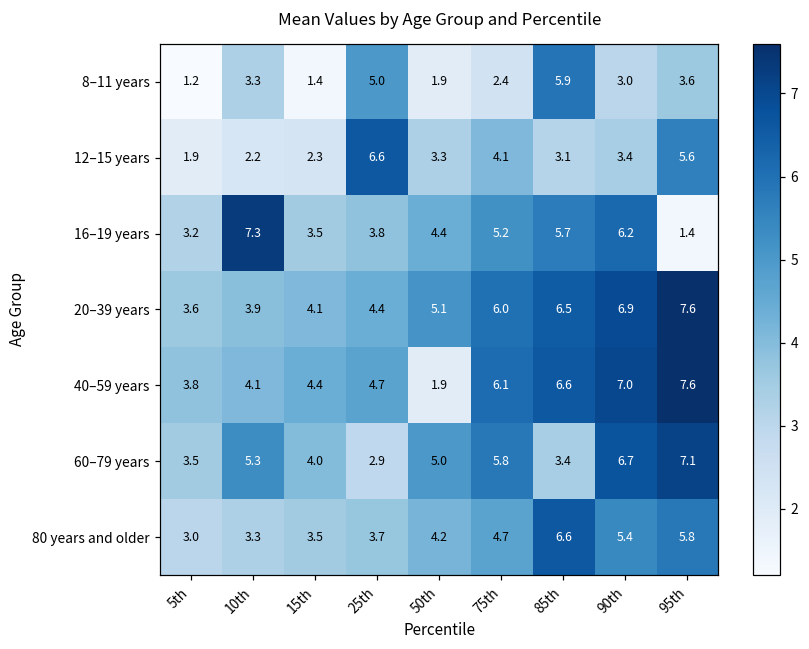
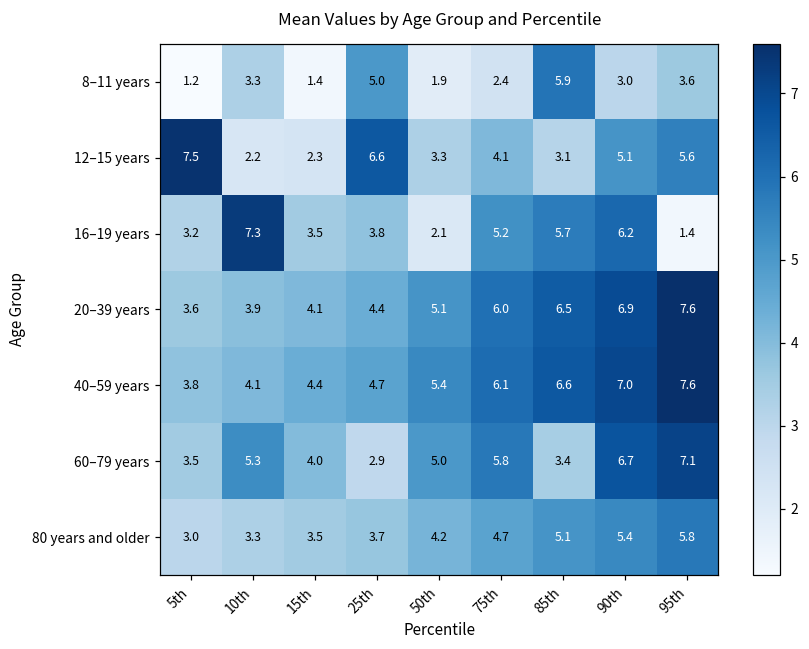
  {
    "8–11 years": {
      "5th": 1.2,
      "10th": 3.3,
      "15th": 1.4,
      "25th": 5.0,
      "50th": 1.9,
      "75th": 2.4,
      "85th": 5.9,
      "90th": 3.0,
      "95th": 3.6
    },
    "12–15 years": {
-     "5th": 1.9,
+     "5th": 7.5,
      "10th": 2.2,
      "15th": 2.3,
      "25th": 6.6,
      "50th": 3.3,
      "75th": 4.1,
      "85th": 3.1,
-     "90th": 3.4,
+     "90th": 5.1,
      "95th": 5.6
    },
    "16–19 years": {
      "5th": 3.2,
      "10th": 7.3,
      "15th": 3.5,
      "25th": 3.8,
-     "50th": 4.4,
+     "50th": 2.1,
      "75th": 5.2,
      "85th": 5.7,
      "90th": 6.2,
      "95th": 1.4
    },
    "20–39 years": {
      "5th": 3.6,
      "10th": 3.9,
      "15th": 4.1,
      "25th": 4.4,
      "50th": 5.1,
      "75th": 6.0,
      "85th": 6.5,
      "90th": 6.9,
      "95th": 7.6
    },
    "40–59 years": {
      "5th": 3.8,
      "10th": 4.1,
      "15th": 4.4,
      "25th": 4.7,
-     "50th": 1.9,
+     "50th": 5.4,
      "75th": 6.1,
      "85th": 6.6,
      "90th": 7.0,
      "95th": 7.6
    },
    "60–79 years": {
      "5th": 3.5,
      "10th": 5.3,
      "15th": 4.0,
      "25th": 2.9,
      "50th": 5.0,
      "75th": 5.8,
      "85th": 3.4,
      "90th": 6.7,
      "95th": 7.1
    },
    "80 years and older": {
      "5th": 3.0,
      "10th": 3.3,
      "15th": 3.5,
      "25th": 3.7,
      "50th": 4.2,
      "75th": 4.7,
-     "85th": 6.6,
+     "85th": 5.1,
      "90th": 5.4,
      "95th": 5.8
    }
  }
